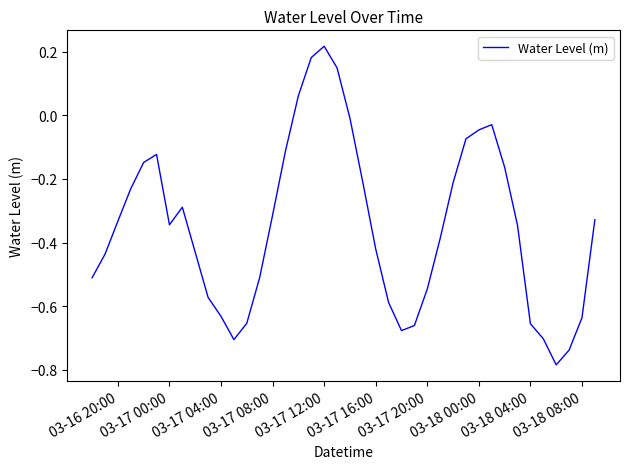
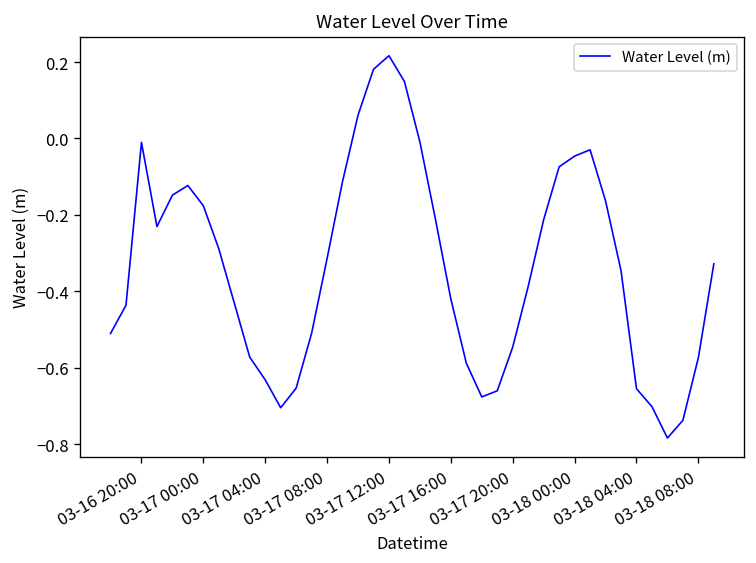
  {
-   "03-16 20:00": -0.33,
-   "03-17 00:00": -0.34,
+   "03-16 20:00": -0.01,
+   "03-17 00:00": -0.18,
    "03-17 04:00": -0.63,
    "03-17 08:00": -0.31,
    "03-17 12:00": 0.22,
    "03-17 16:00": -0.42,
    "03-17 20:00": -0.55,
    "03-18 00:00": -0.05,
    "03-18 04:00": -0.65,
-   "03-18 08:00": -0.64
+   "03-18 08:00": -0.57
  }
